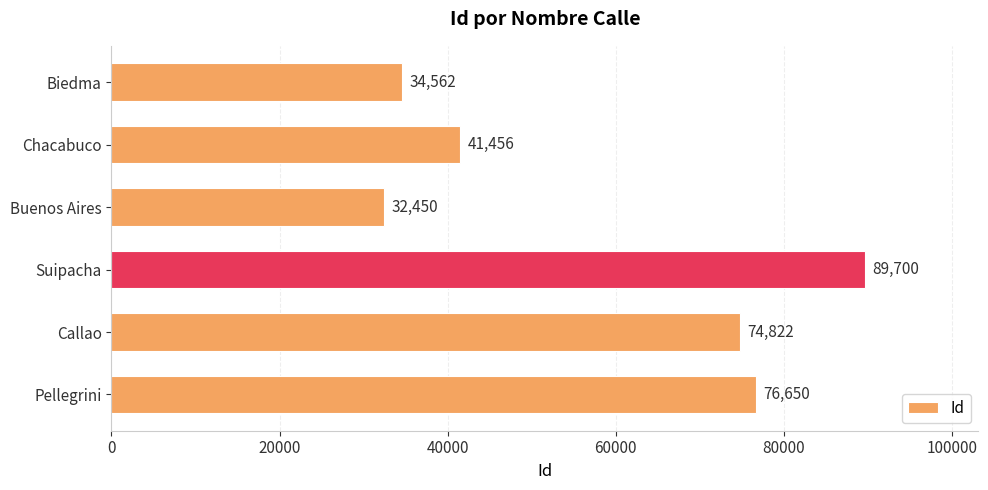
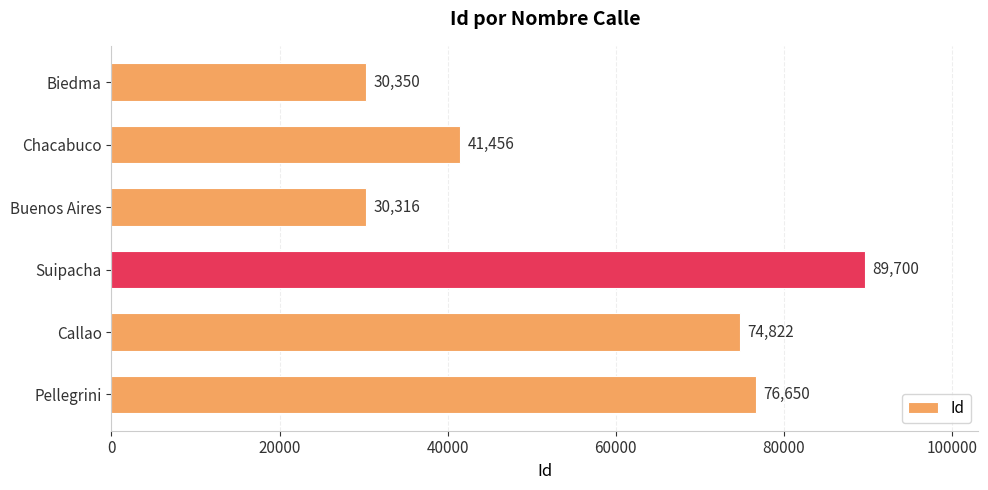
  {
-   "Biedma": "34,562",
+   "Biedma": "30,350",
    "Chacabuco": "41,456",
-   "Buenos Aires": "32,450",
+   "Buenos Aires": "30,316",
    "Suipacha": "89,700",
    "Callao": "74,822",
    "Pellegrini": "76,650"
  }
